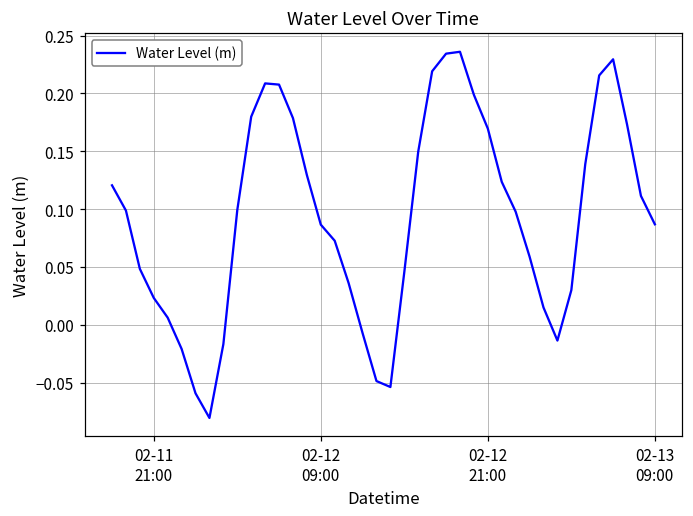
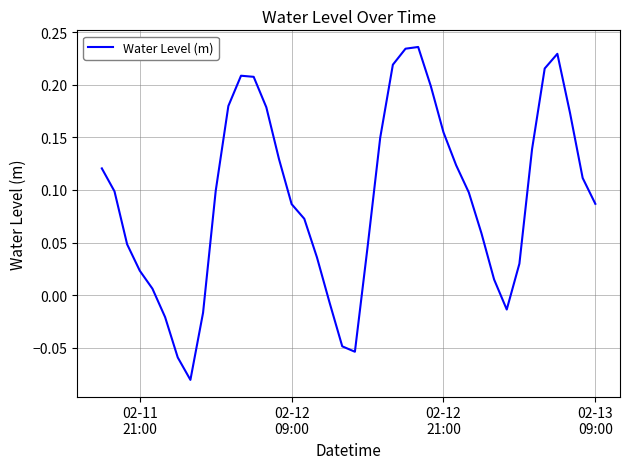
  {
    "02-11 21:00": 0.023,
    "02-12 09:00": 0.087,
-   "02-12 21:00": 0.170,
+   "02-12 21:00": 0.155,
    "02-13 09:00": 0.087
  }
